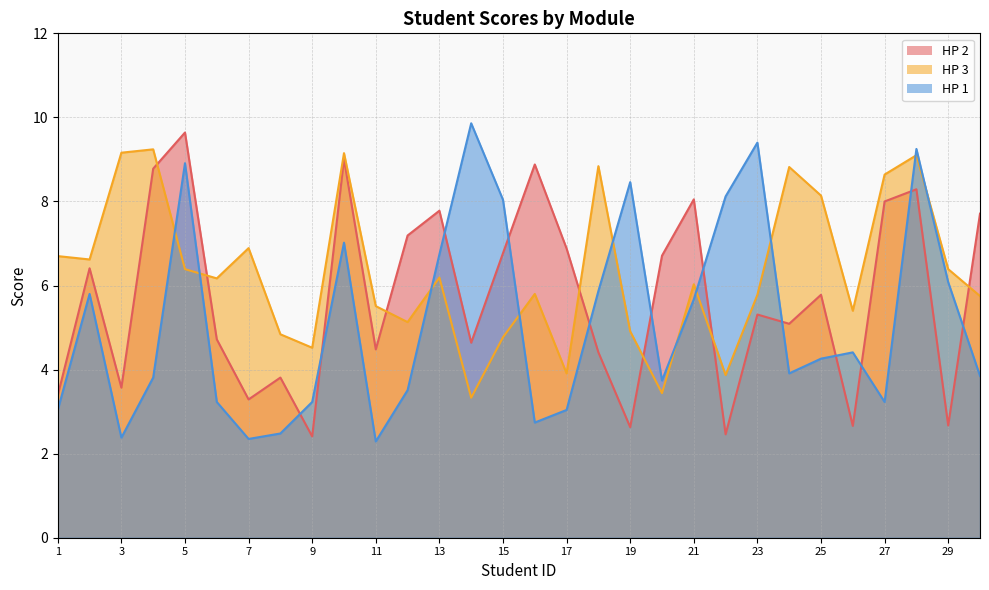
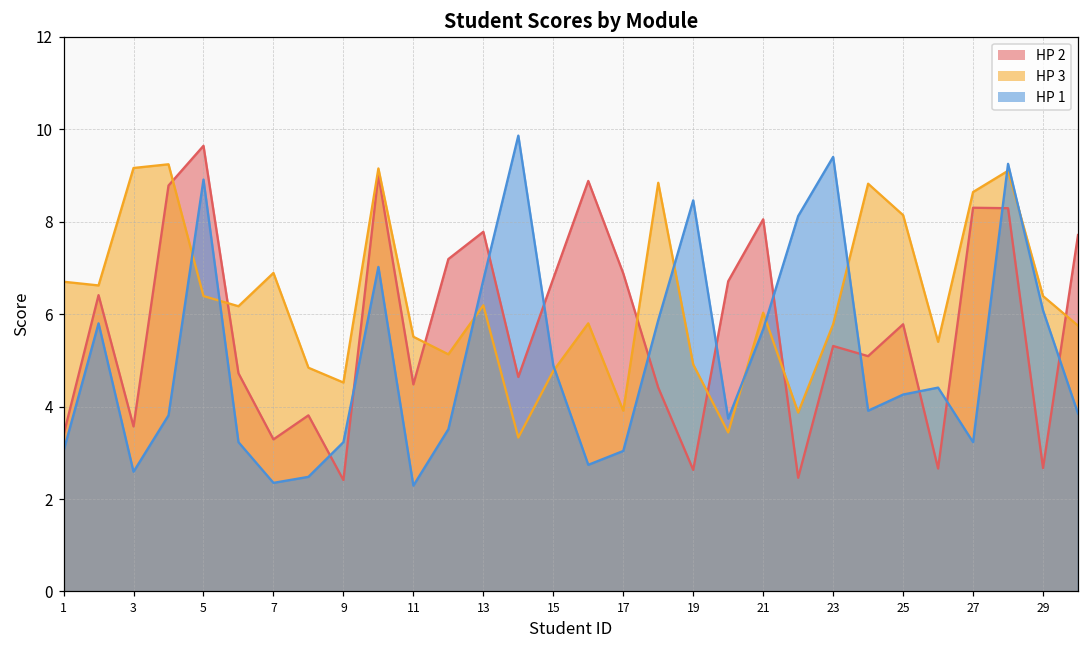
  {
    "HP 2": {
      "1": 3.4,
      "3": 3.6,
      "5": 9.6,
      "7": 3.3,
      "9": 2.4,
      "11": 4.5,
      "13": 7.8,
      "15": 6.8,
      "17": 6.9,
      "19": 2.6,
      "21": 8.1,
      "23": 5.3,
      "25": 5.8,
-     "27": 8.0,
+     "27": 8.3,
      "29": 2.7
    },
    "HP 3": {
      "1": 6.7,
      "3": 9.2,
      "5": 6.4,
      "7": 6.9,
      "9": 4.5,
      "11": 5.5,
      "13": 6.2,
      "15": 4.8,
      "17": 3.9,
      "19": 4.9,
      "21": 6.0,
      "23": 5.8,
      "25": 8.1,
      "27": 8.6,
      "29": 6.4
    },
    "HP 1": {
      "1": 3.0,
-     "3": 2.4,
+     "3": 2.6,
      "5": 8.9,
      "7": 2.4,
      "9": 3.2,
      "11": 2.3,
      "13": 6.7,
-     "15": 8.0,
+     "15": 4.9,
      "17": 3.0,
      "19": 8.5,
      "21": 5.7,
      "23": 9.4,
      "25": 4.3,
      "27": 3.2,
      "29": 6.1
    }
  }
